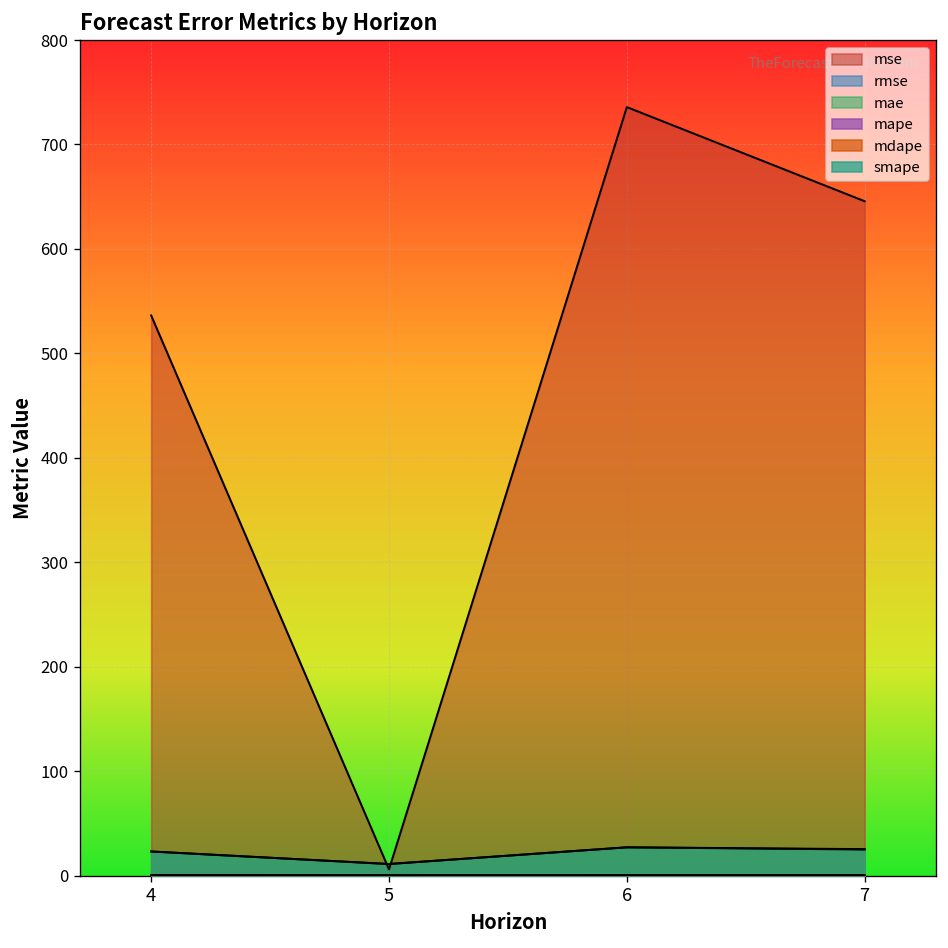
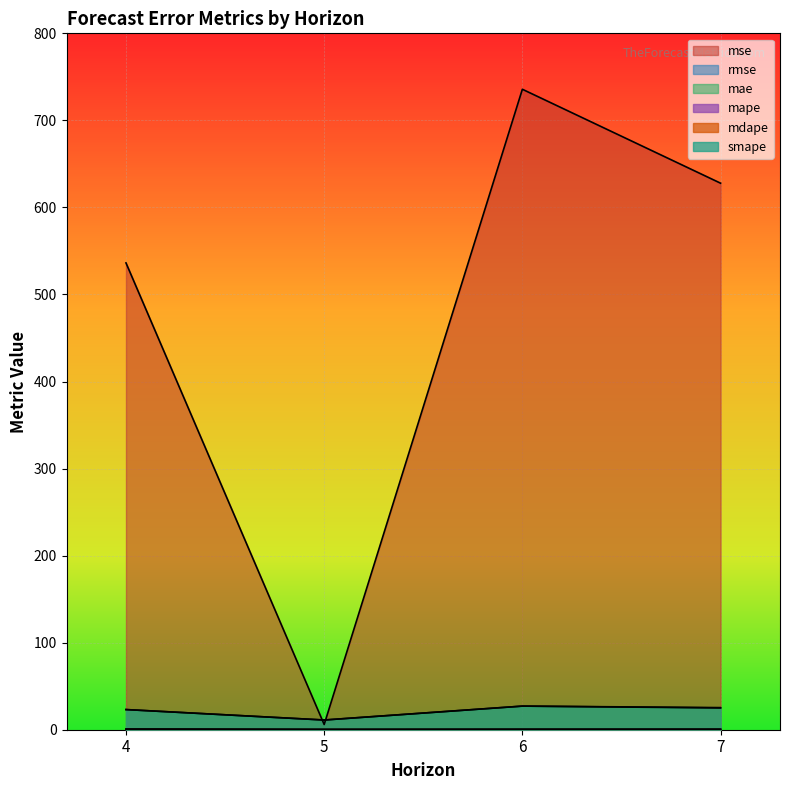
  {
    "mse": {
      "4": 540,
      "5": 10,
      "6": 740,
-     "7": 650
+     "7": 630
    }
  }
